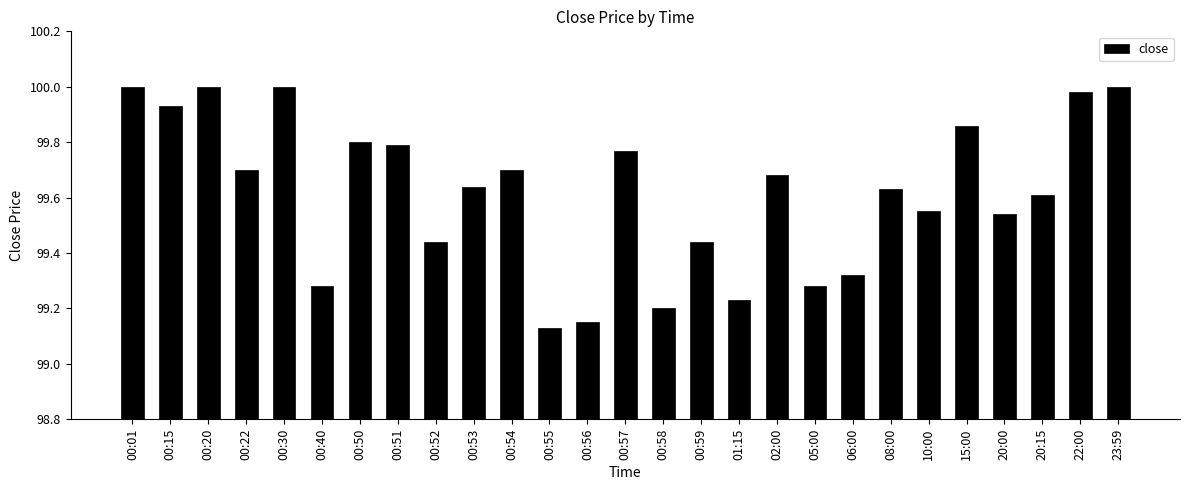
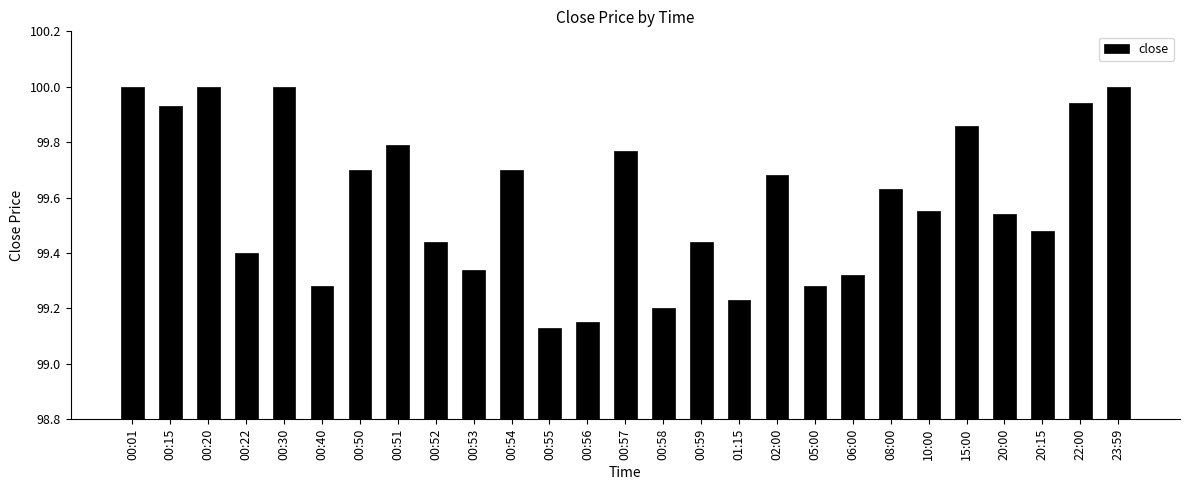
  {
    "00:01": 100.00,
    "00:15": 99.93,
    "00:20": 100.00,
-   "00:22": 99.7,
+   "00:22": 99.4,
    "00:30": 100.00,
    "00:40": 99.28,
-   "00:50": 99.8,
+   "00:50": 99.7,
    "00:51": 99.79,
    "00:52": 99.44,
-   "00:53": 99.64,
+   "00:53": 99.34,
    "00:54": 99.70,
    "00:55": 99.13,
    "00:56": 99.15,
    "00:57": 99.77,
    "00:58": 99.20,
    "00:59": 99.44,
    "01:15": 99.23,
    "02:00": 99.68,
    "05:00": 99.28,
    "06:00": 99.32,
    "08:00": 99.63,
    "10:00": 99.55,
    "15:00": 99.86,
    "20:00": 99.54,
-   "20:15": 99.61,
-   "22:00": 99.98,
+   "20:15": 99.48,
+   "22:00": 99.94,
    "23:59": 100.00
  }
